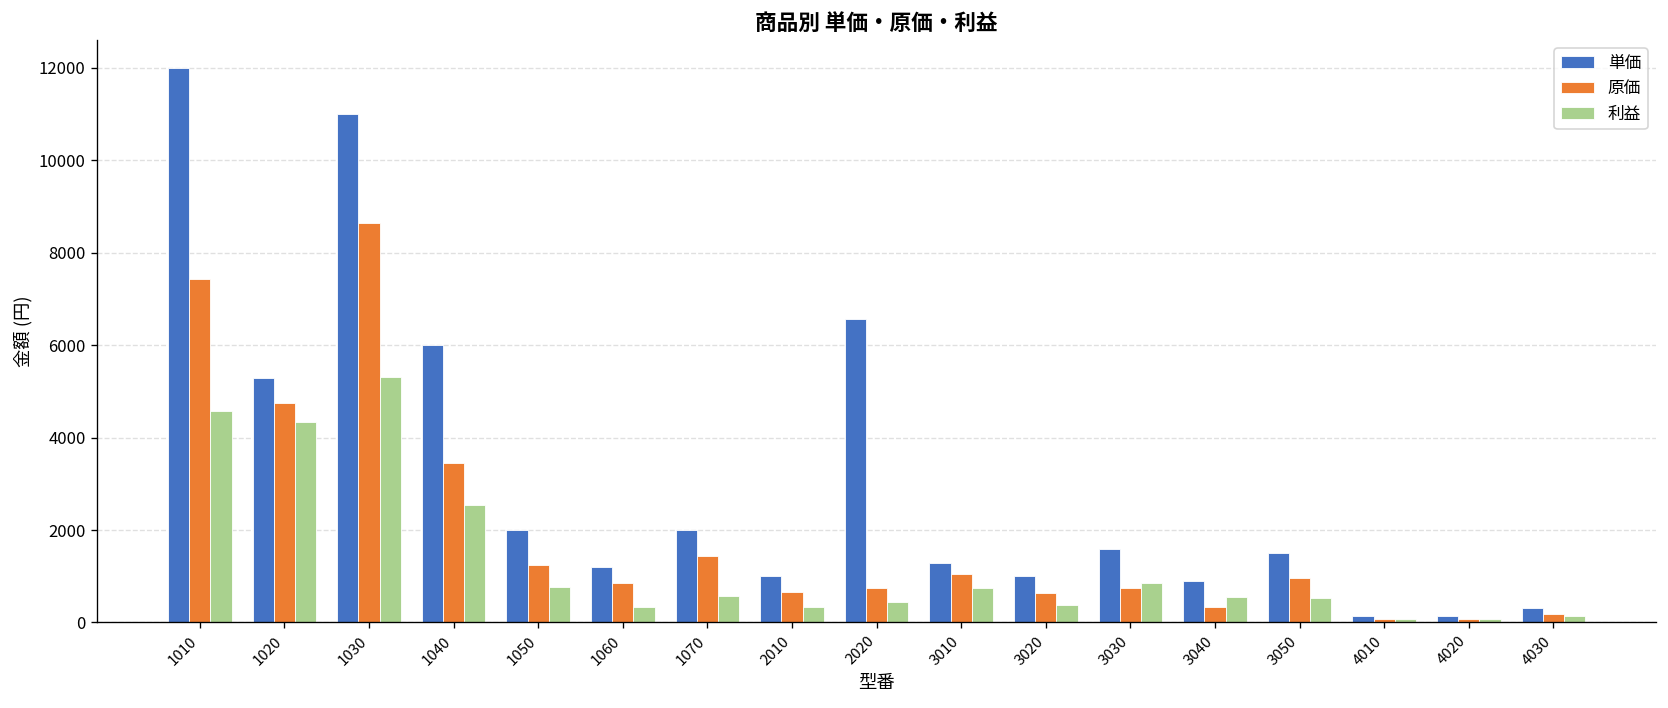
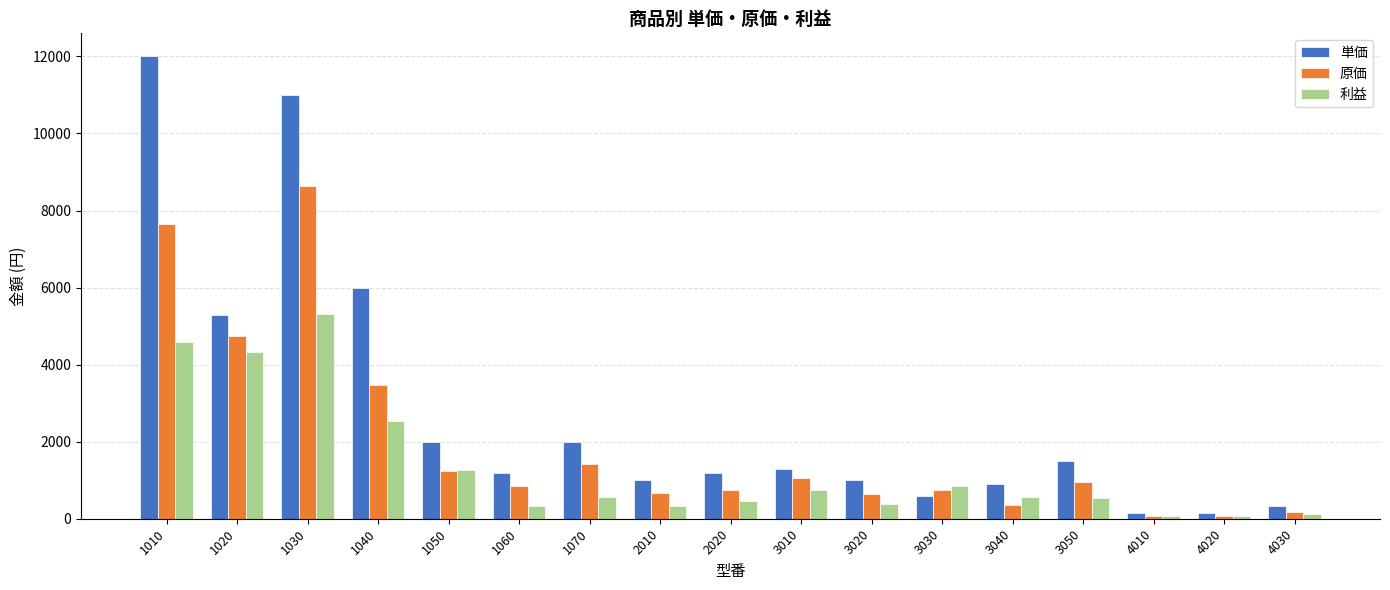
  {
    "単価": {
      "1010": 12000,
      "1020": 5300,
      "1030": 11000,
      "1040": 6000,
      "1050": 2000,
      "1060": 1200,
      "1070": 2000,
      "2010": 1000,
-     "2020": 6600,
+     "2020": 1200,
      "3010": 1300,
      "3020": 1000,
-     "3030": 1600,
+     "3030": 600,
      "3040": 900,
      "3050": 1500,
      "4010": 200,
      "4020": 200,
      "4030": 300
    },
    "原価": {
-     "1010": 7400,
+     "1010": 7600,
      "1020": 4800,
      "1030": 8600,
      "1040": 3500,
      "1050": 1200,
      "1060": 900,
      "1070": 1400,
      "2010": 700,
      "2020": 800,
      "3010": 1100,
      "3020": 600,
      "3030": 800,
      "3040": 300,
      "3050": 1000,
      "4010": 100,
      "4020": 100,
      "4030": 200
    },
    "利益": {
      "1010": 4600,
      "1020": 4300,
      "1030": 5300,
      "1040": 2500,
-     "1050": 800,
+     "1050": 1300,
      "1060": 300,
      "1070": 600,
      "2010": 300,
      "2020": 500,
      "3010": 800,
      "3020": 400,
      "3030": 900,
      "3040": 600,
      "3050": 500,
      "4010": 100,
      "4020": 100,
      "4030": 100
    }
  }
